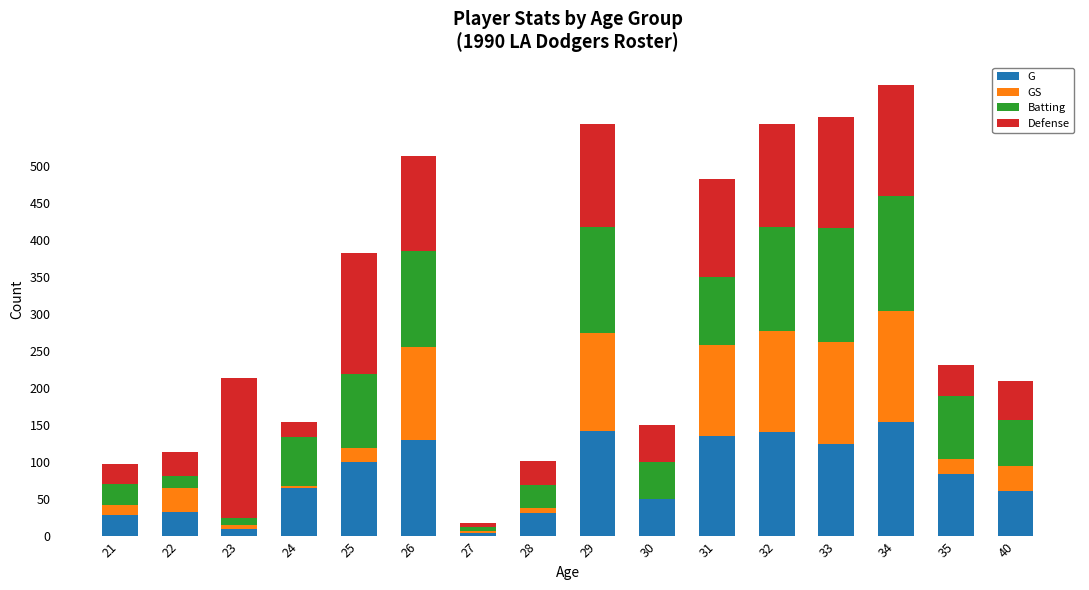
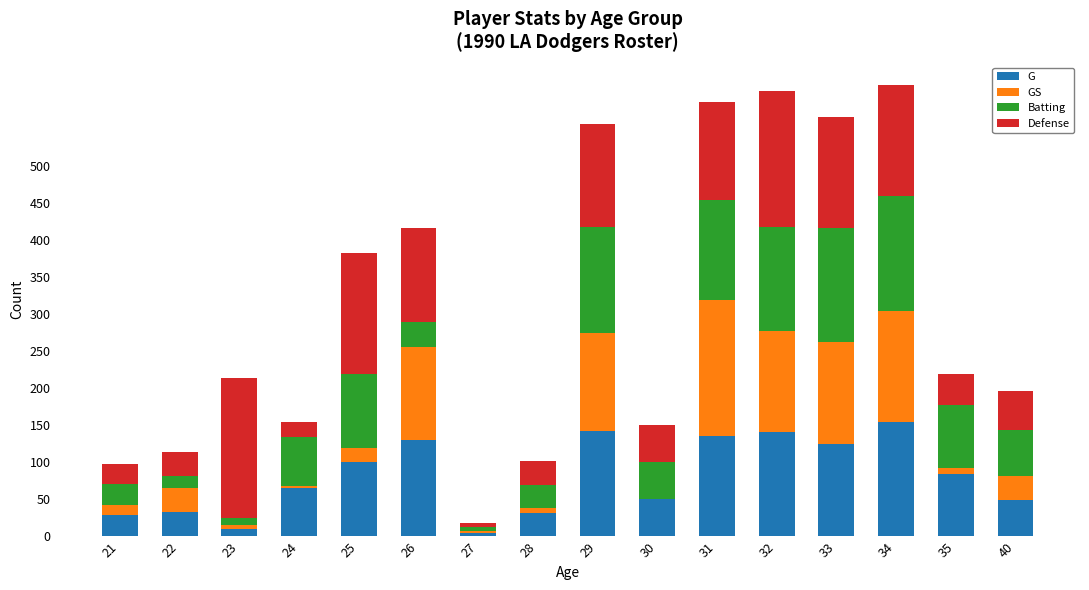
  {
    "G": {
      "21": 30,
      "22": 30,
      "23": 10,
      "24": 70,
      "25": 100,
      "26": 130,
      "27": 10,
      "28": 30,
      "29": 140,
      "30": 50,
      "31": 140,
      "32": 140,
      "33": 130,
      "34": 160,
      "35": 90,
-     "40": 60
+     "40": 50
    },
    "GS": {
      "21": 10,
      "22": 30,
      "23": 10,
      "25": 20,
      "26": 130,
      "28": 10,
      "29": 130,
      "30": 0,
-     "31": 120,
+     "31": 180,
      "32": 140,
      "33": 140,
      "34": 150,
-     "35": 20,
+     "35": 10,
      "40": 30
    },
    "Batting": {
      "21": 30,
      "22": 20,
      "23": 10,
      "24": 70,
      "25": 100,
-     "26": 130,
+     "26": 30,
      "27": 10,
      "28": 30,
      "29": 140,
      "30": 50,
-     "31": 90,
+     "31": 140,
      "32": 140,
      "33": 150,
      "34": 160,
      "35": 90,
      "40": 60
    },
    "Defense": {
      "21": 30,
      "22": 30,
      "23": 190,
      "24": 20,
      "25": 160,
      "26": 130,
      "27": 10,
      "28": 30,
      "29": 140,
      "30": 50,
      "31": 130,
-     "32": 140,
+     "32": 180,
      "33": 150,
      "34": 150,
      "35": 40,
      "40": 50
    }
  }
